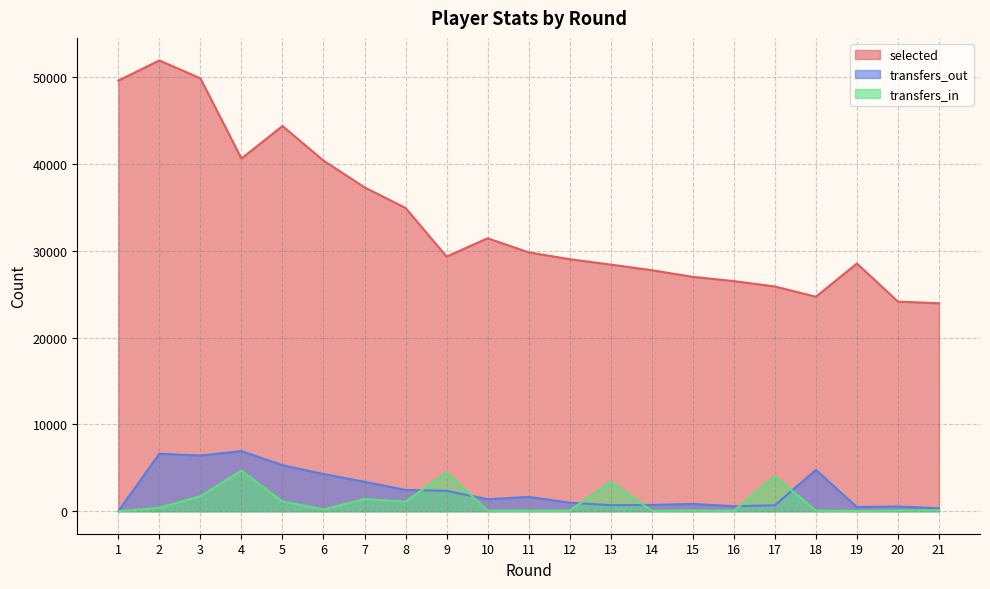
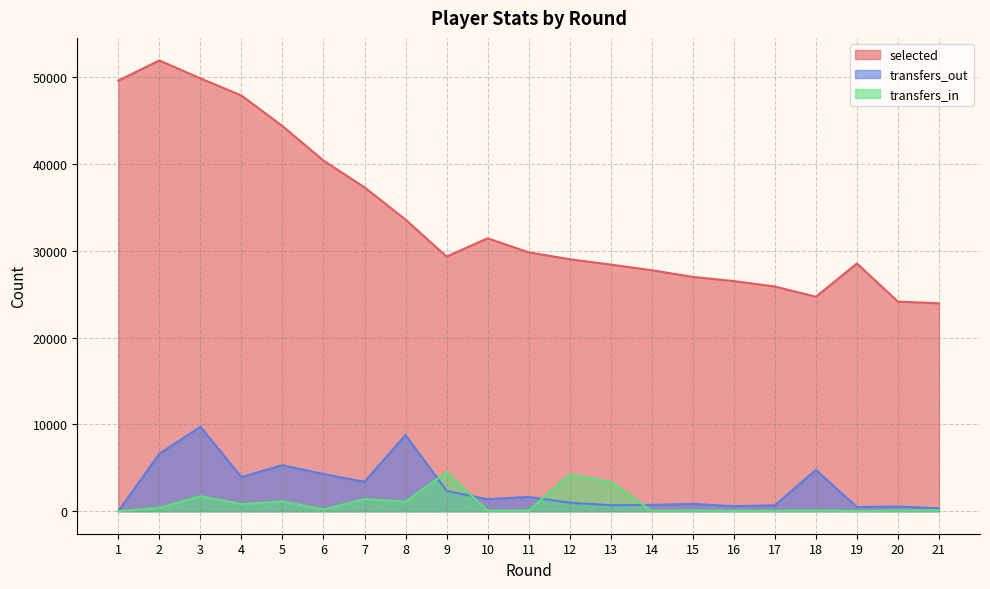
  {
    "selected": {
      "1": 50000,
      "2": 52000,
      "3": 50000,
-     "4": 41000,
+     "4": 48000,
      "5": 44000,
      "6": 40000,
      "7": 37000,
-     "8": 35000,
+     "8": 34000,
      "9": 29000,
      "10": 31000,
      "11": 30000,
      "12": 29000,
      "13": 28000,
      "14": 28000,
      "15": 27000,
      "16": 26000,
      "17": 26000,
      "18": 25000,
      "19": 29000,
      "20": 24000,
      "21": 24000
    },
    "transfers_out": {
      "2": 7000,
-     "3": 6000,
-     "4": 7000,
+     "3": 10000,
+     "4": 4000,
      "5": 5000,
      "6": 4000,
      "7": 3000,
-     "8": 2000,
+     "8": 9000,
      "9": 2000,
      "10": 1000,
      "11": 2000,
      "12": 1000,
      "13": 1000,
      "14": 1000,
      "15": 1000,
      "16": 1000,
      "17": 1000,
      "18": 5000,
      "19": 0,
      "20": 1000
    },
    "transfers_in": {
      "2": 0,
      "3": 2000,
-     "4": 5000,
+     "4": 1000,
      "5": 1000,
      "6": 0,
      "7": 1000,
      "8": 1000,
      "9": 4000,
      "10": 0,
      "11": 0,
-     "12": 0,
+     "12": 4000,
      "13": 3000,
      "14": 0,
      "15": 0,
      "16": 0,
-     "17": 4000,
+     "17": 0,
      "18": 0,
      "19": 0,
      "20": 0
    }
  }
